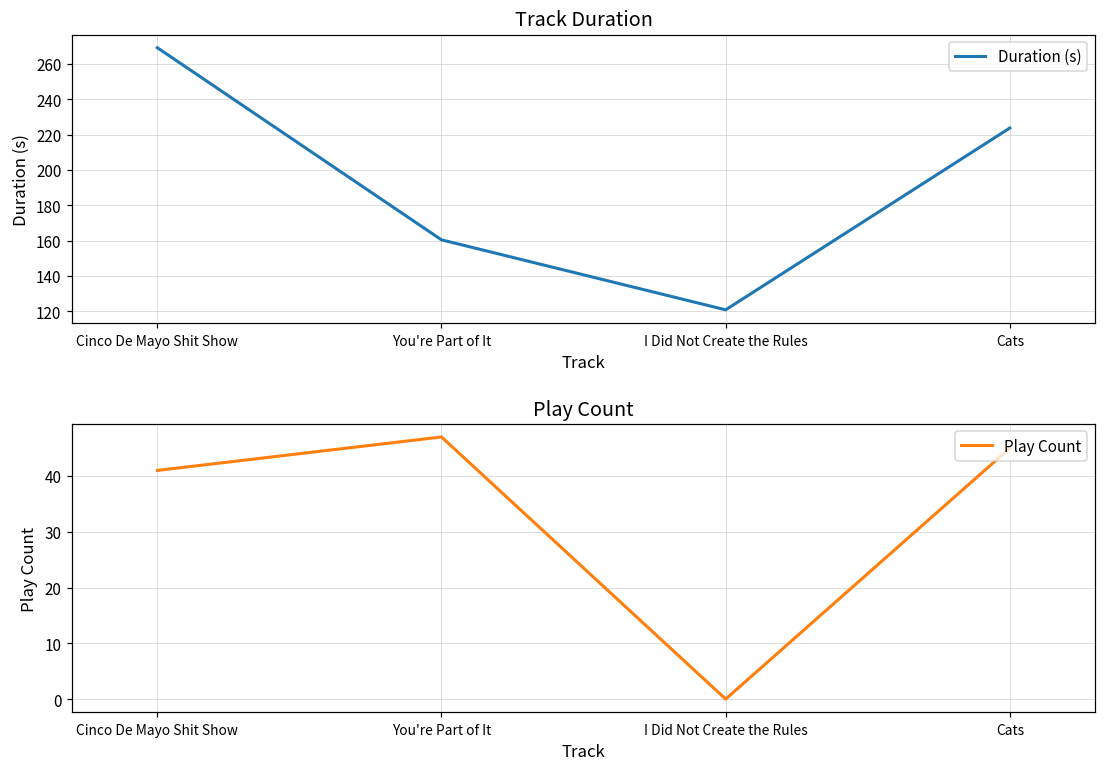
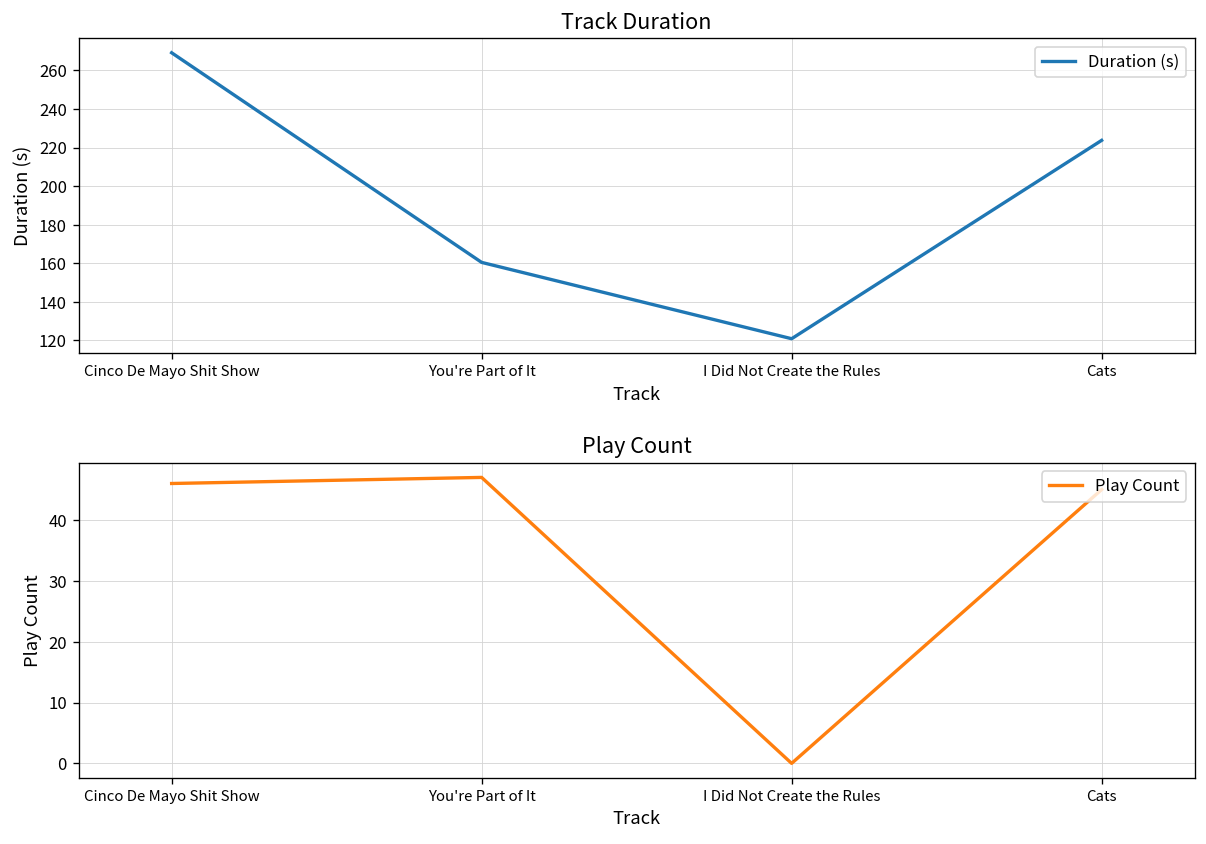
  {
    "Track Duration": {
      "Cinco De Mayo Shit Show": 269,
      "You're Part of It": 160,
      "I Did Not Create the Rules": 121,
      "Cats": 224
    },
    "Play Count": {
-     "Cinco De Mayo Shit Show": 41,
+     "Cinco De Mayo Shit Show": 46,
      "You're Part of It": 47,
      "I Did Not Create the Rules": 0
    }
  }
